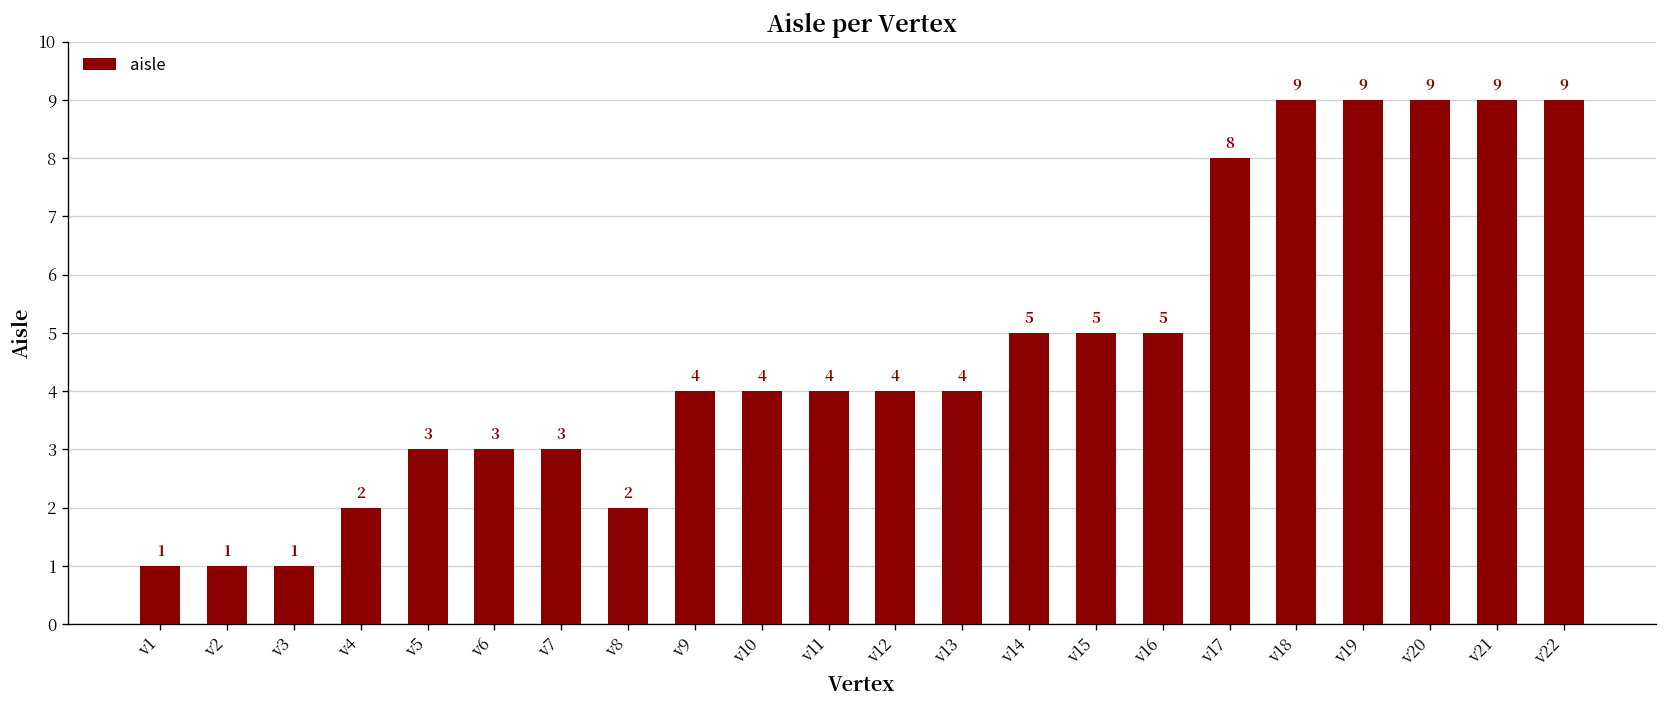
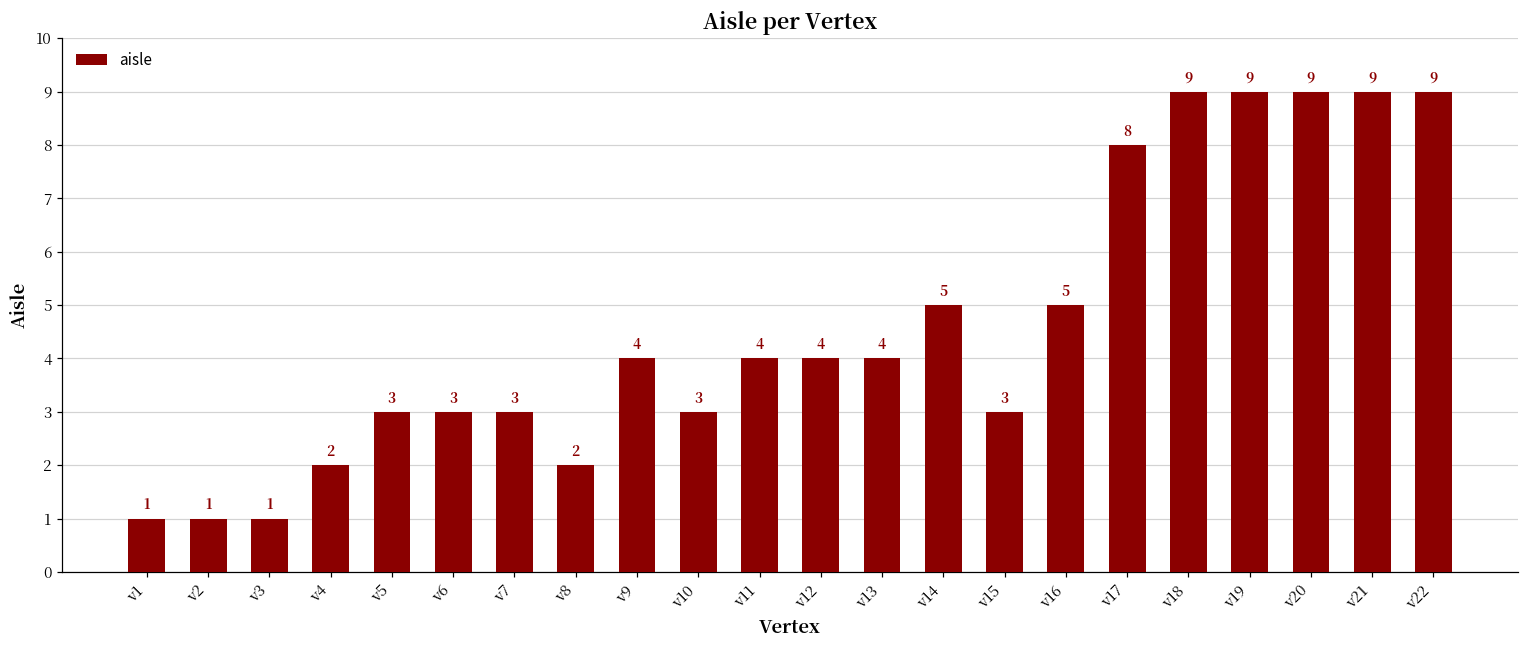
  {
    "v1": 1,
    "v2": 1,
    "v3": 1,
    "v4": 2,
    "v5": 3,
    "v6": 3,
    "v7": 3,
    "v8": 2,
    "v9": 4,
-   "v10": 4,
+   "v10": 3,
    "v11": 4,
    "v12": 4,
    "v13": 4,
    "v14": 5,
-   "v15": 5,
+   "v15": 3,
    "v16": 5,
    "v17": 8,
    "v18": 9,
    "v19": 9,
    "v20": 9,
    "v21": 9,
    "v22": 9
  }
